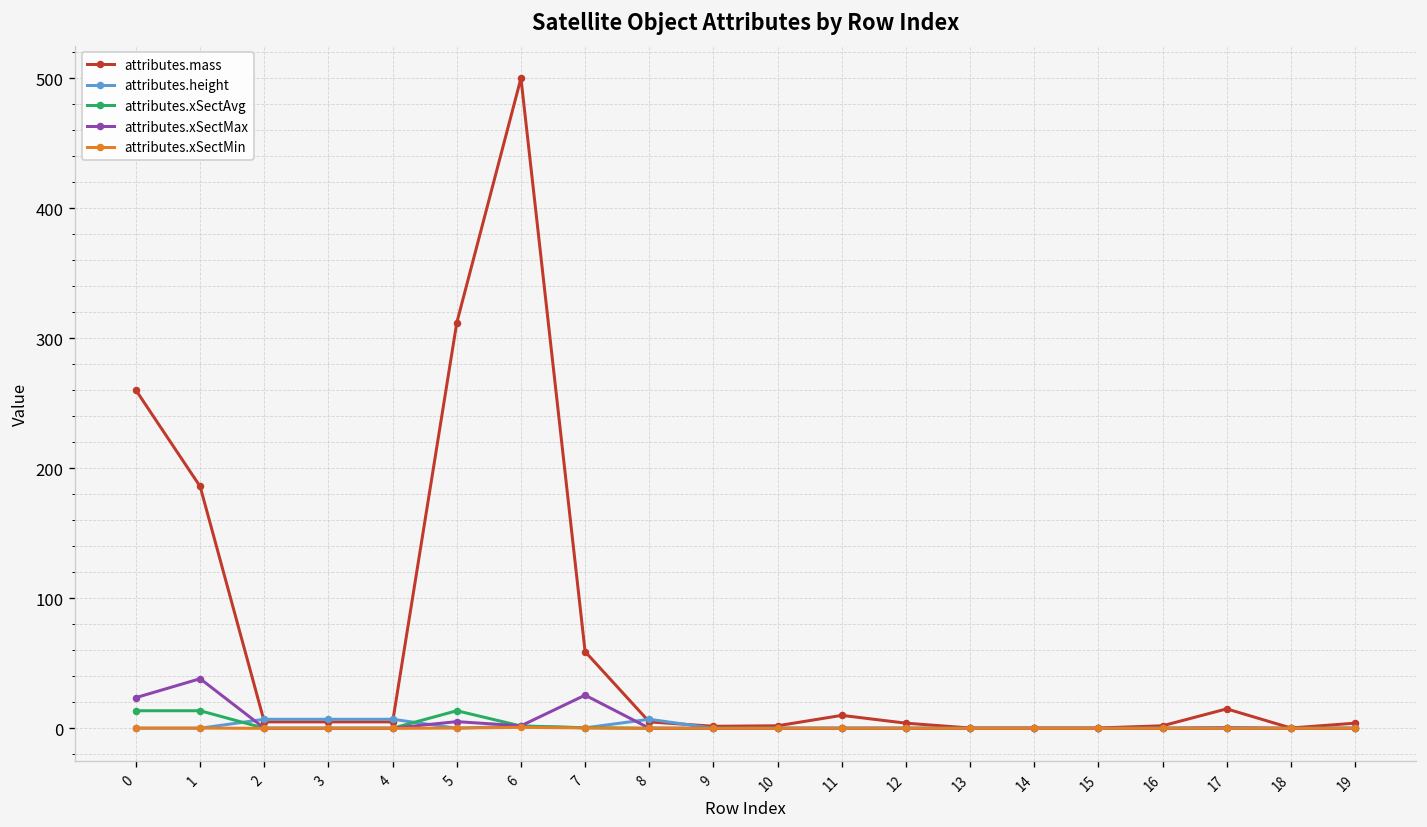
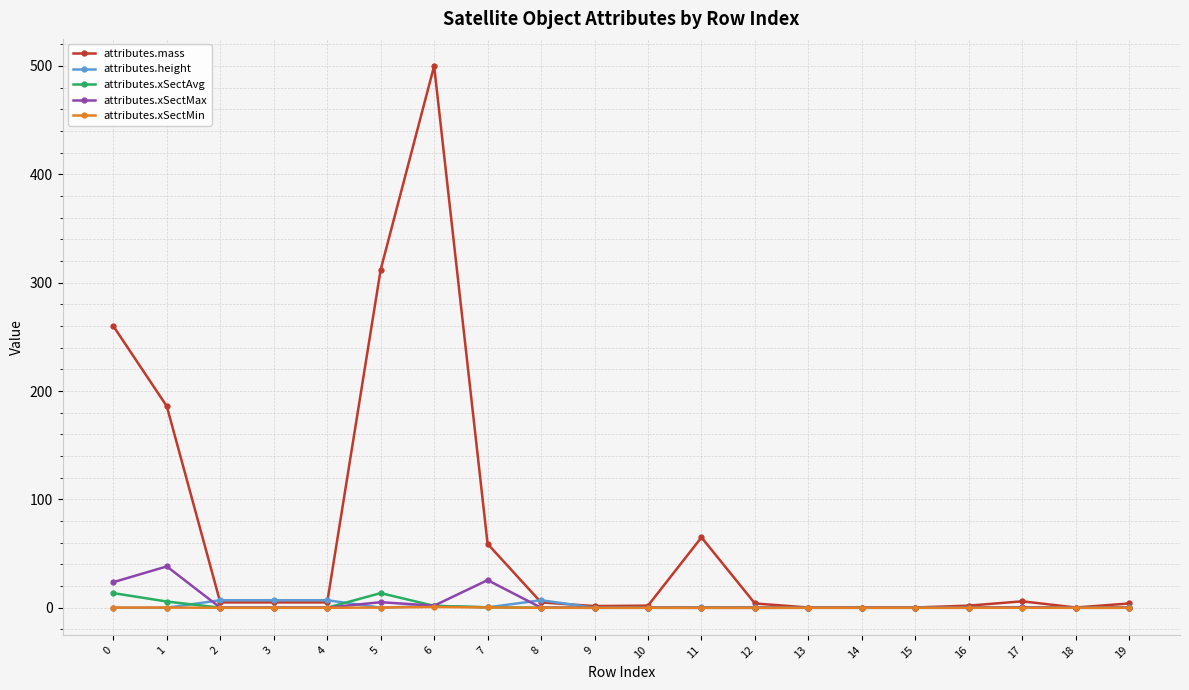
  {
    "attributes.mass": {
      "0": 260,
      "1": 186,
      "5": 312,
      "6": 500,
      "7": 59,
-     "11": 10,
+     "11": 65,
      "12": 4,
-     "17": 15,
+     "17": 6,
      "19": 4
    },
    "attributes.xSectAvg": {
      "0": 14,
-     "1": 14,
+     "1": 6,
      "5": 14
    },
    "attributes.xSectMax": {
      "0": 24,
      "1": 38,
      "5": 5,
      "7": 26
    }
  }
